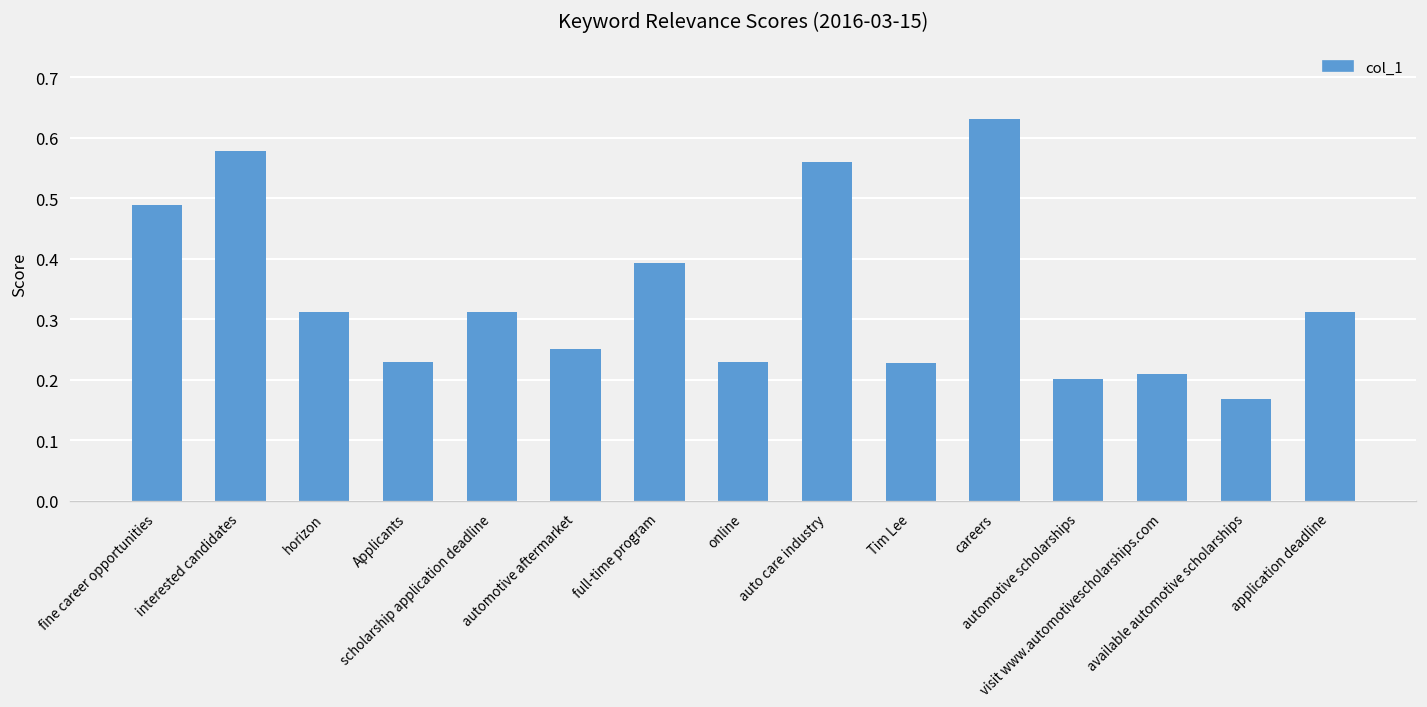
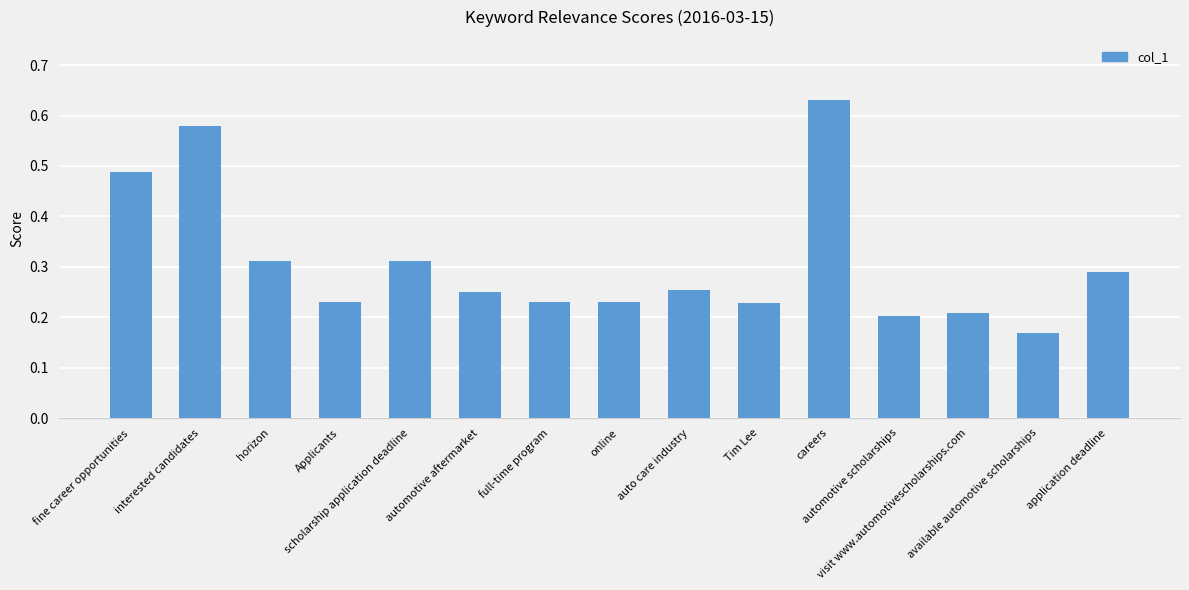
  {
    "fine career opportunities": 0.49,
    "interested candidates": 0.58,
    "horizon": 0.31,
    "Applicants": 0.23,
    "scholarship application deadline": 0.31,
    "automotive aftermarket": 0.25,
-   "full-time program": 0.39,
+   "full-time program": 0.23,
    "online": 0.23,
-   "auto care industry": 0.56,
+   "auto care industry": 0.25,
    "Tim Lee": 0.23,
    "careers": 0.63,
    "automotive scholarships": 0.20,
    "visit www.automotivescholarships.com": 0.21,
    "available automotive scholarships": 0.17,
-   "application deadline": 0.31
+   "application deadline": 0.29
  }
